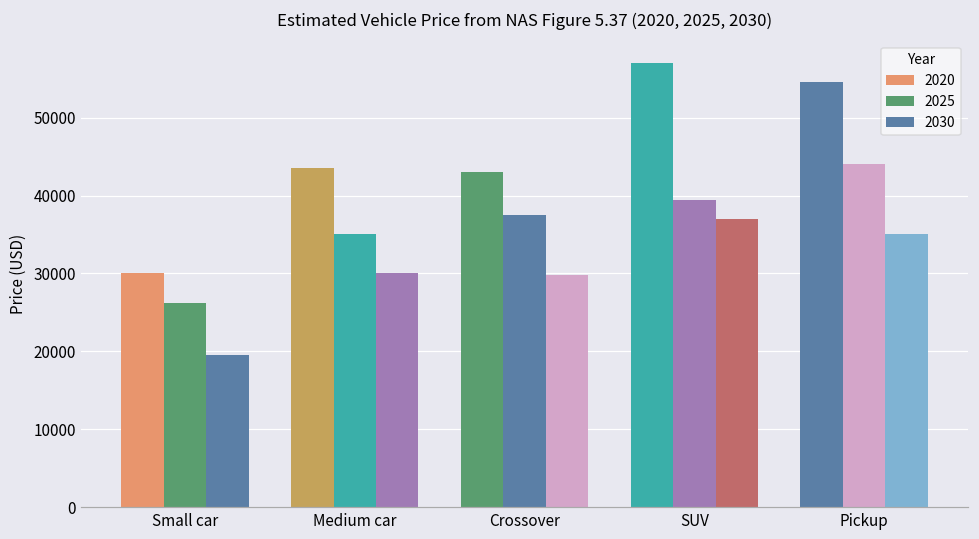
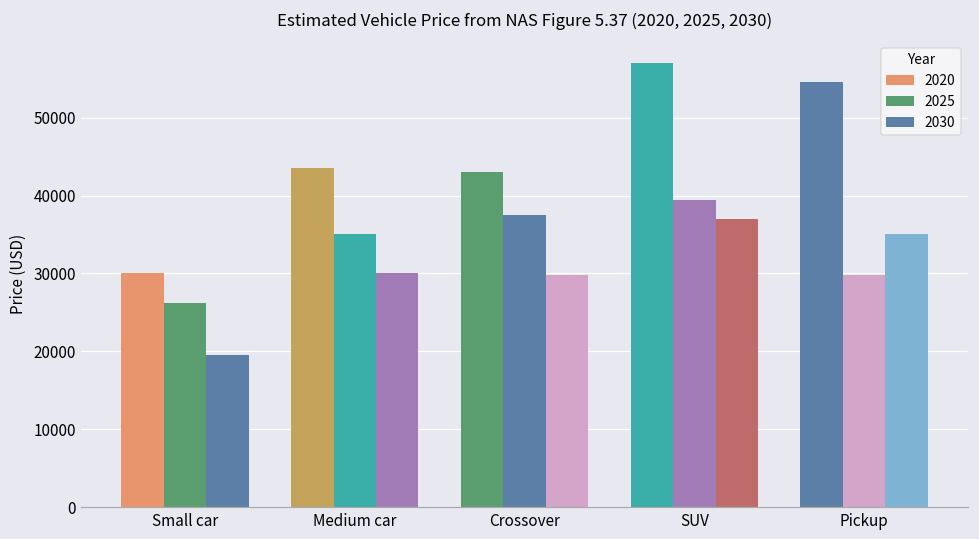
  {
    "2020": {
      "Small car": 30000,
      "Medium car": 44000,
      "Crossover": 43000,
      "SUV": 57000,
      "Pickup": 55000
    },
    "2025": {
      "Small car": 26000,
      "Medium car": 35000,
      "Crossover": 38000,
      "SUV": 39000,
-     "Pickup": 44000
+     "Pickup": 30000
    },
    "2030": {
      "Small car": 20000,
      "Medium car": 30000,
      "Crossover": 30000,
      "SUV": 37000,
      "Pickup": 35000
    }
  }
